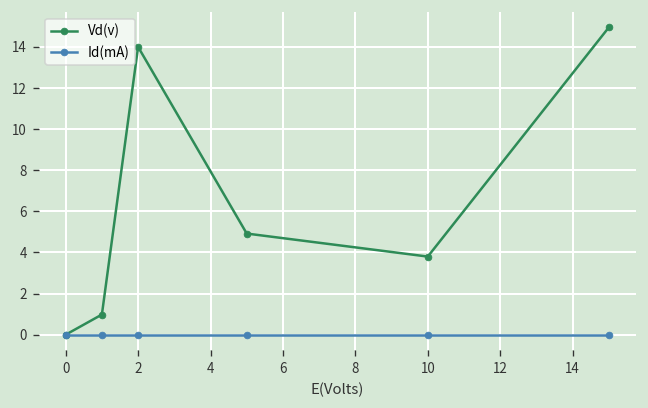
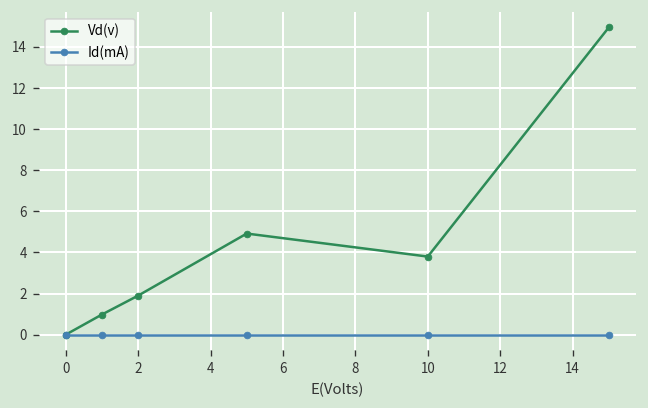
  {
    "Vd(v)": {
-     "2": 14.0,
+     "2": 1.9,
      "10": 3.8
    },
    "Id(mA)": {
      "2": 0.0,
      "10": 0.0
    }
  }
